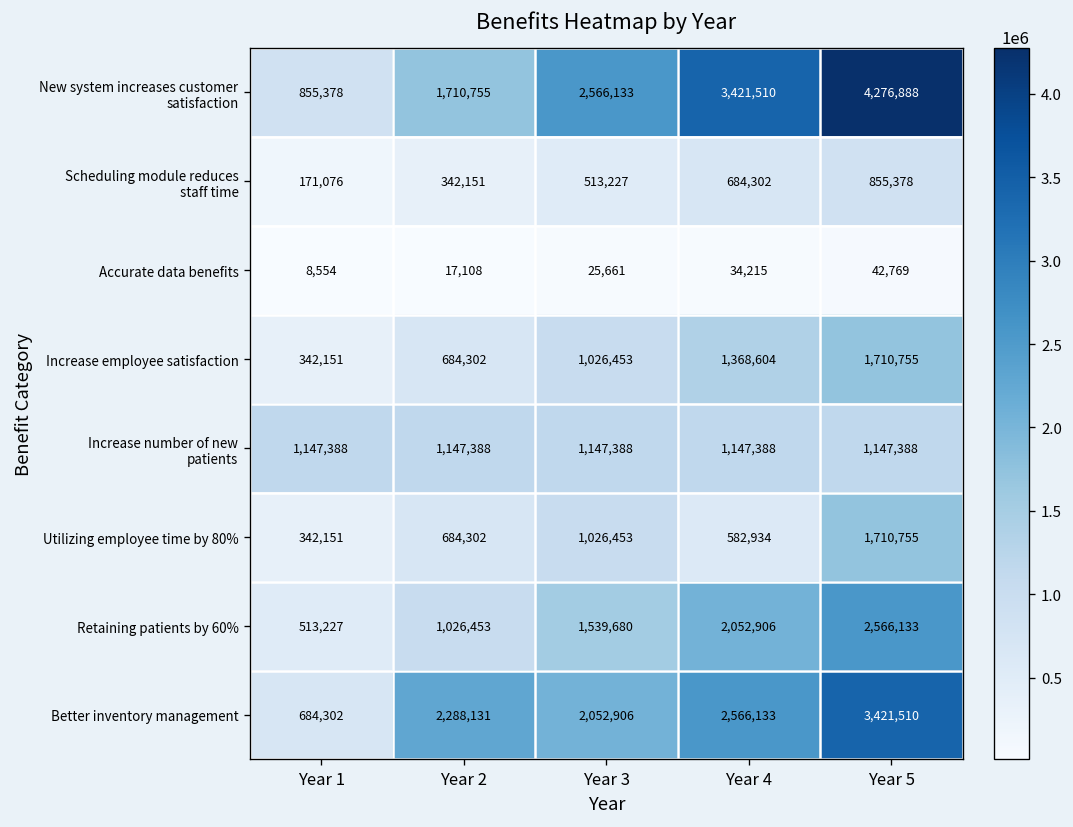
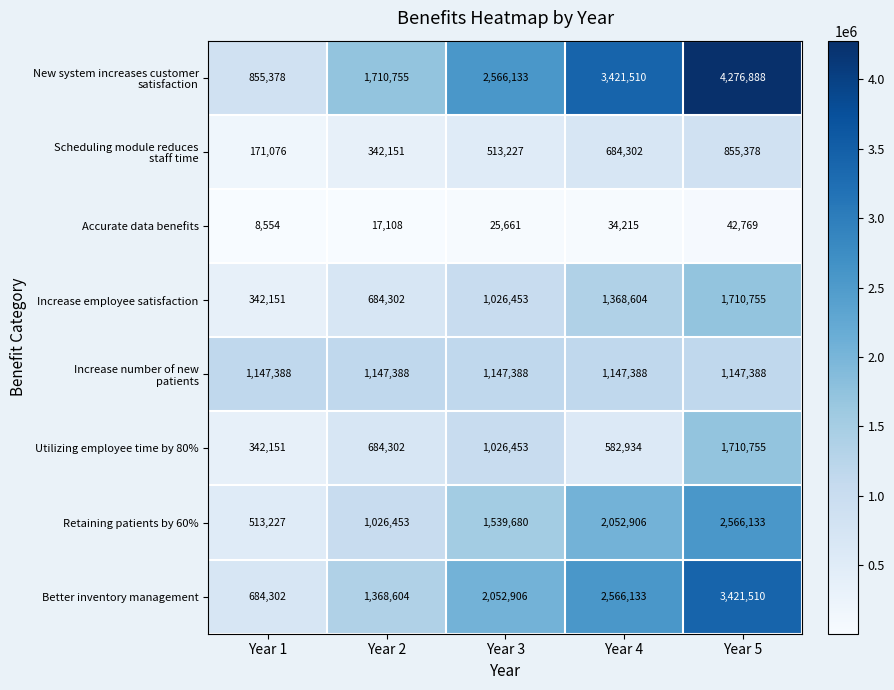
  {
    "New system increases customer satisfaction": {
      "Year 1": "855,378",
      "Year 2": "1,710,755",
      "Year 3": "2,566,133",
      "Year 4": "3,421,510",
      "Year 5": "4,276,888"
    },
    "Scheduling module reduces staff time": {
      "Year 1": "171,076",
      "Year 2": "342,151",
      "Year 3": "513,227",
      "Year 4": "684,302",
      "Year 5": "855,378"
    },
    "Accurate data benefits": {
      "Year 1": "8,554",
      "Year 2": "17,108",
      "Year 3": "25,661",
      "Year 4": "34,215",
      "Year 5": "42,769"
    },
    "Increase employee satisfaction": {
      "Year 1": "342,151",
      "Year 2": "684,302",
      "Year 3": "1,026,453",
      "Year 4": "1,368,604",
      "Year 5": "1,710,755"
    },
    "Increase number of new patients": {
      "Year 1": "1,147,388",
      "Year 2": "1,147,388",
      "Year 3": "1,147,388",
      "Year 4": "1,147,388",
      "Year 5": "1,147,388"
    },
    "Utilizing employee time by 80%": {
      "Year 1": "342,151",
      "Year 2": "684,302",
      "Year 3": "1,026,453",
      "Year 4": "582,934",
      "Year 5": "1,710,755"
    },
    "Retaining patients by 60%": {
      "Year 1": "513,227",
      "Year 2": "1,026,453",
      "Year 3": "1,539,680",
      "Year 4": "2,052,906",
      "Year 5": "2,566,133"
    },
    "Better inventory management": {
      "Year 1": "684,302",
-     "Year 2": "2,288,131",
+     "Year 2": "1,368,604",
      "Year 3": "2,052,906",
      "Year 4": "2,566,133",
      "Year 5": "3,421,510"
    }
  }
